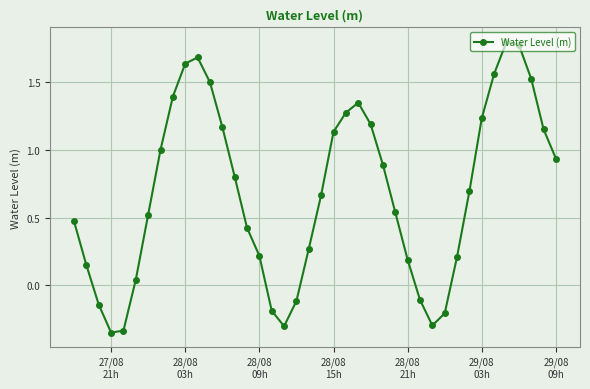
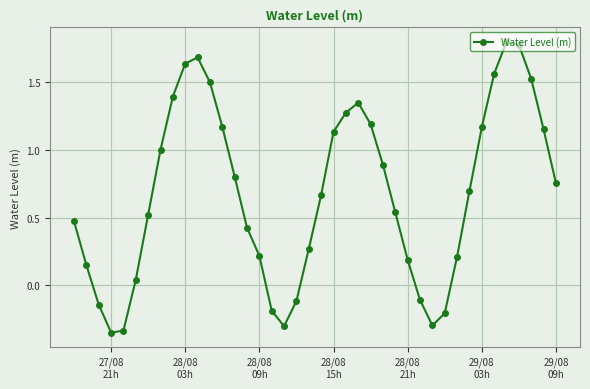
  {
    "27/08 21h": -0.35,
    "28/08 03h": 1.64,
    "28/08 09h": 0.22,
    "28/08 15h": 1.13,
    "28/08 21h": 0.19,
-   "29/08 03h": 1.23,
-   "29/08 09h": 0.94
+   "29/08 03h": 1.17,
+   "29/08 09h": 0.76
  }
